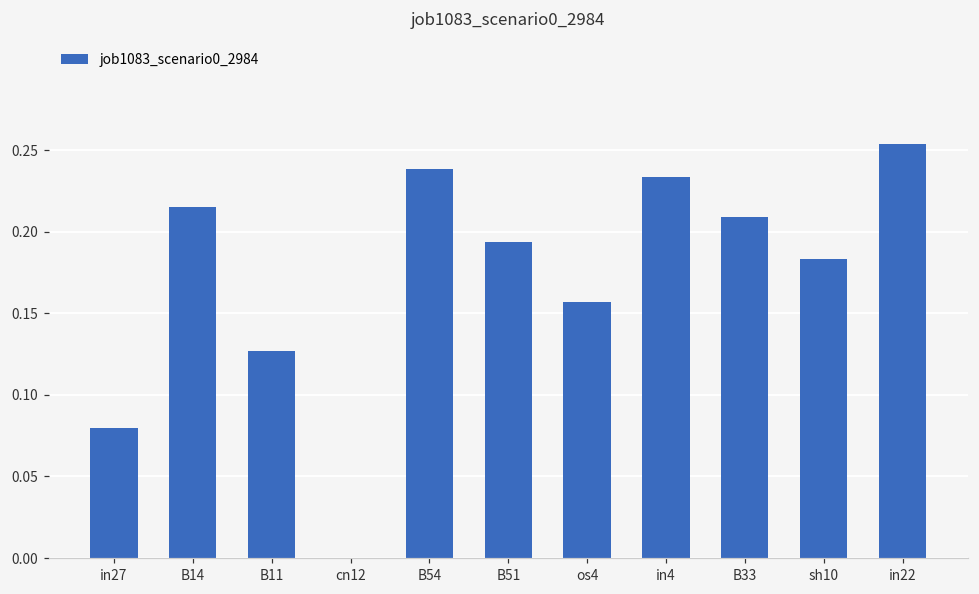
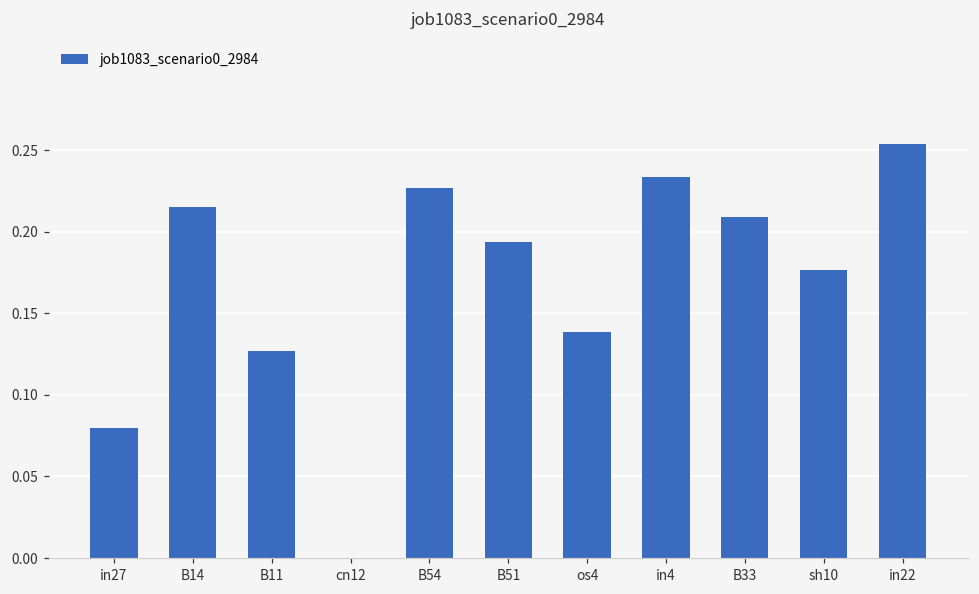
  {
    "in27": 0.080,
    "B14": 0.215,
    "B11": 0.127,
    "cn12": 0.000,
-   "B54": 0.239,
+   "B54": 0.227,
    "B51": 0.194,
-   "os4": 0.157,
+   "os4": 0.139,
    "in4": 0.234,
    "B33": 0.209,
-   "sh10": 0.184,
+   "sh10": 0.176,
    "in22": 0.254
  }
